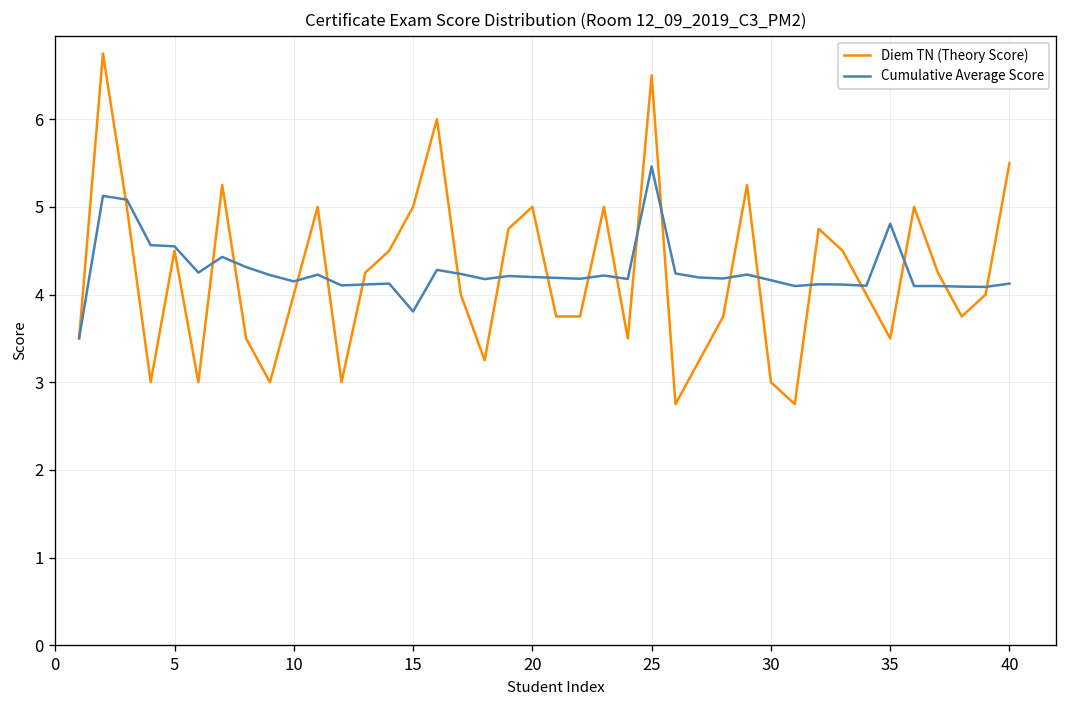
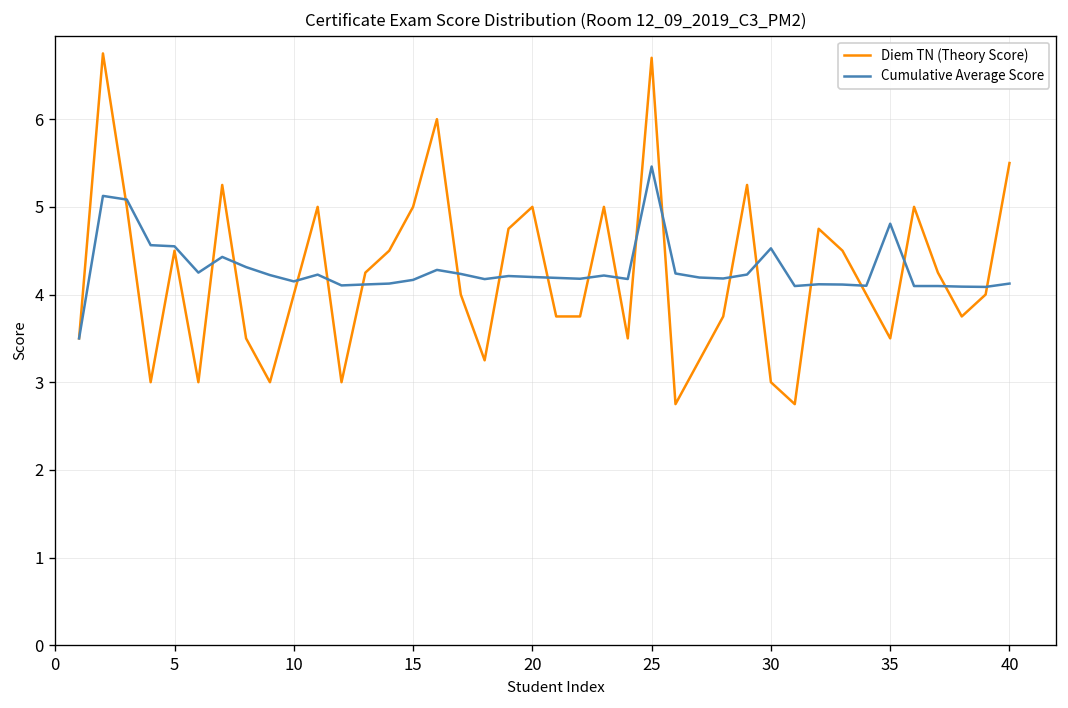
  {
    "Diem TN (Theory Score)": {
      "5": 4.5,
      "10": 4.0,
      "15": 5.0,
      "20": 5.0,
-     "25": 6.5,
+     "25": 6.7,
      "30": 3.0,
      "35": 3.5,
      "40": 5.5
    },
    "Cumulative Average Score": {
      "5": 4.6,
      "10": 4.2,
-     "15": 3.8,
+     "15": 4.2,
      "20": 4.2,
      "25": 5.5,
-     "30": 4.2,
+     "30": 4.5,
      "35": 4.8,
      "40": 4.1
    }
  }
